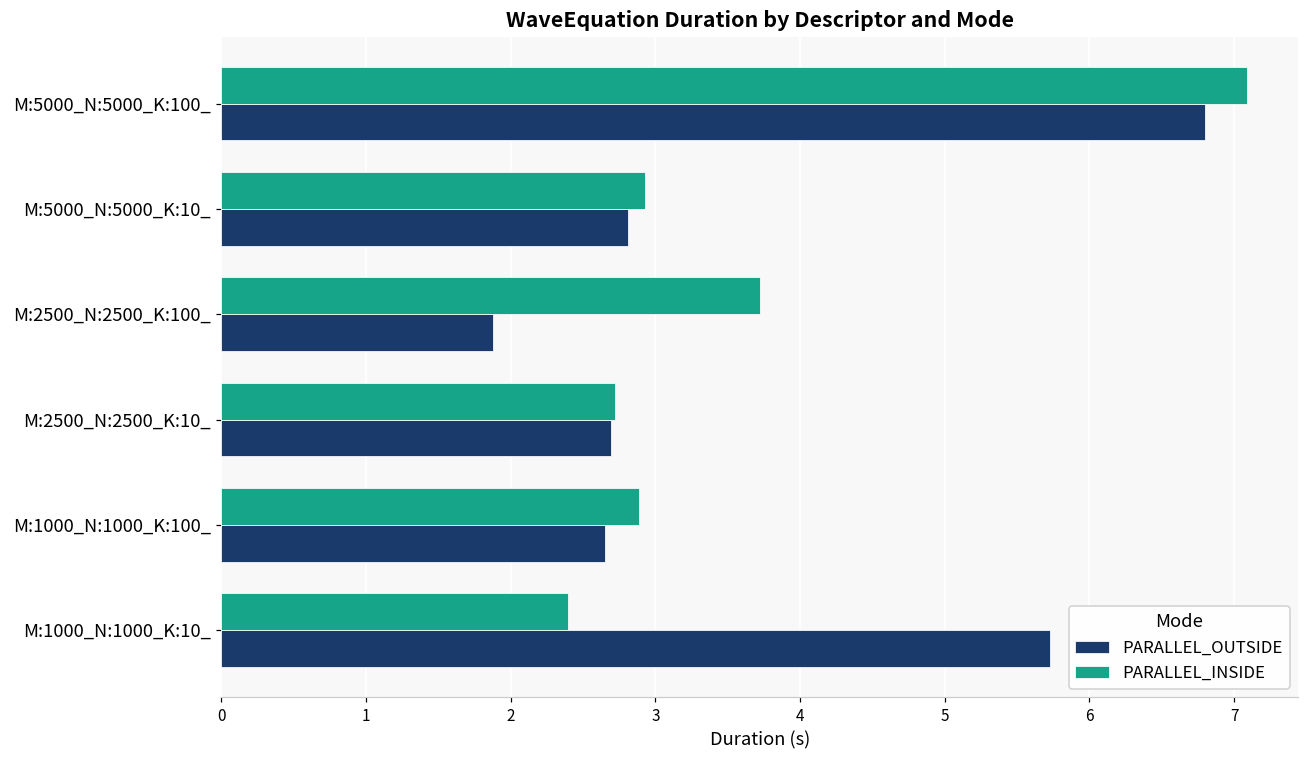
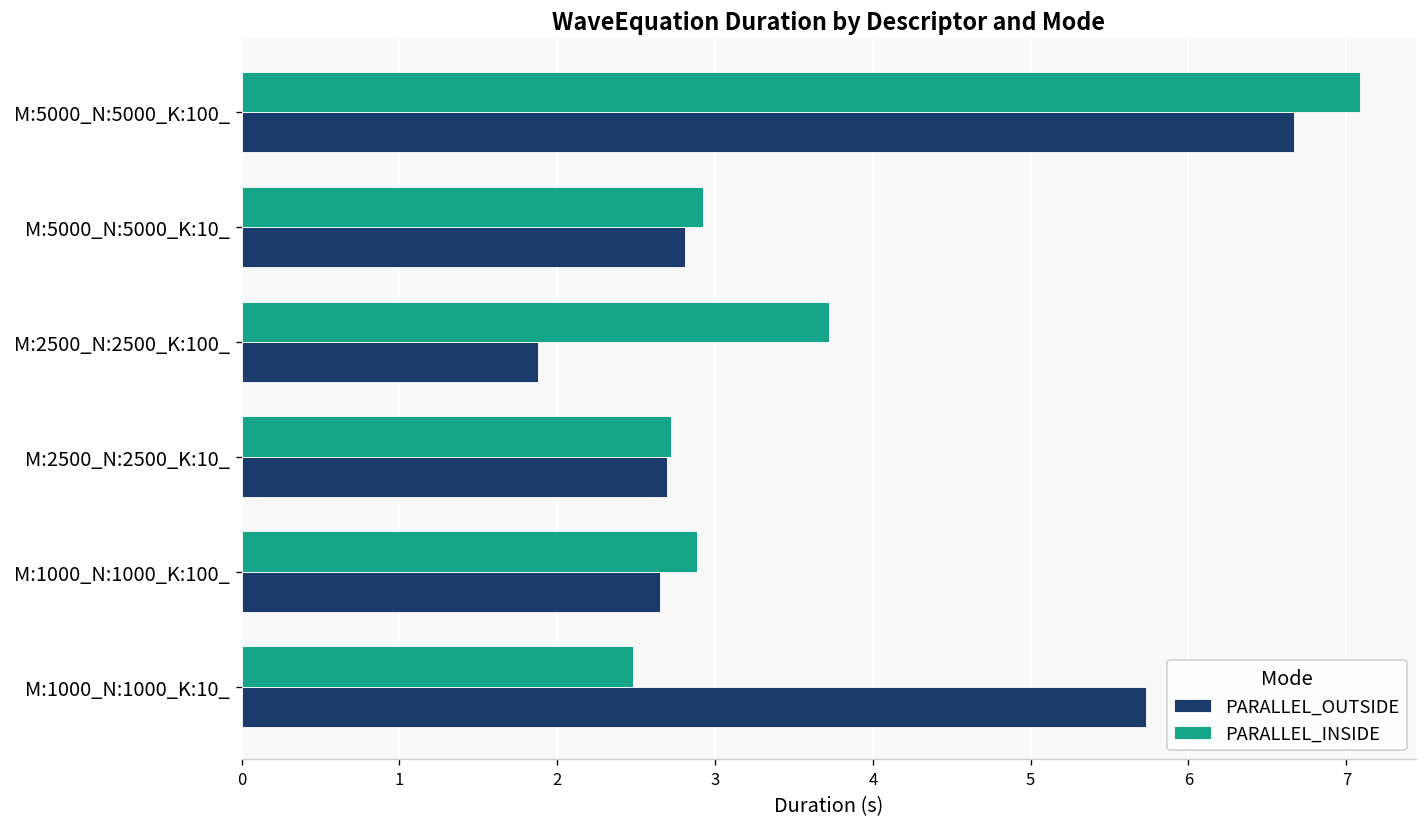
  {
    "PARALLEL_OUTSIDE": {
-     "M:5000_N:5000_K:100_": 6.80,
+     "M:5000_N:5000_K:100_": 6.67,
      "M:5000_N:5000_K:10_": 2.81,
      "M:2500_N:2500_K:100_": 1.88,
      "M:2500_N:2500_K:10_": 2.69,
      "M:1000_N:1000_K:100_": 2.65,
      "M:1000_N:1000_K:10_": 5.73
    },
    "PARALLEL_INSIDE": {
      "M:5000_N:5000_K:100_": 7.09,
      "M:5000_N:5000_K:10_": 2.93,
      "M:2500_N:2500_K:100_": 3.72,
      "M:2500_N:2500_K:10_": 2.72,
      "M:1000_N:1000_K:100_": 2.89,
-     "M:1000_N:1000_K:10_": 2.40
+     "M:1000_N:1000_K:10_": 2.48
    }
  }
